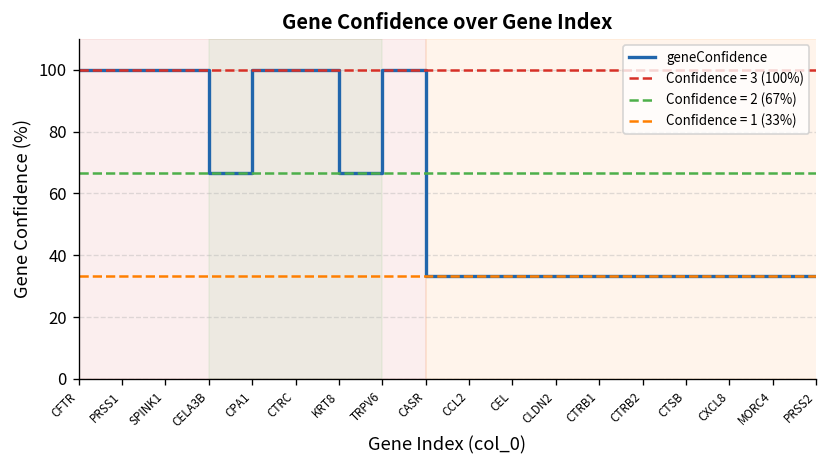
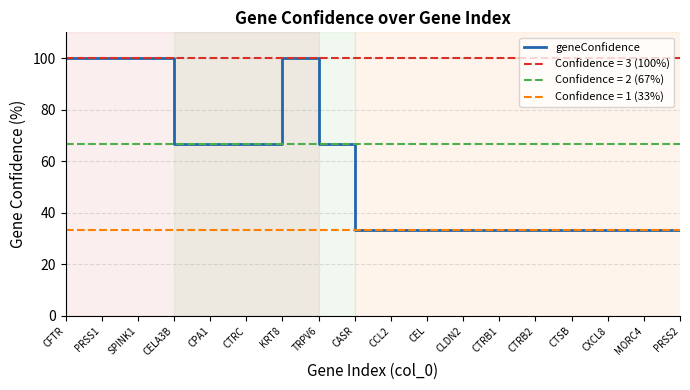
  {
    "CFTR": 100,
    "PRSS1": 100,
    "SPINK1": 100,
    "CELA3B": 67,
-   "CPA1": 100,
-   "CTRC": 100,
-   "KRT8": 67,
-   "TRPV6": 100,
+   "CPA1": 67,
+   "CTRC": 67,
+   "KRT8": 100,
+   "TRPV6": 67,
    "CASR": 33,
    "CCL2": 33,
    "CEL": 33,
    "CLDN2": 33,
    "CTRB1": 33,
    "CTRB2": 33,
    "CTSB": 33,
    "CXCL8": 33,
    "MORC4": 33,
    "PRSS2": 33
  }
